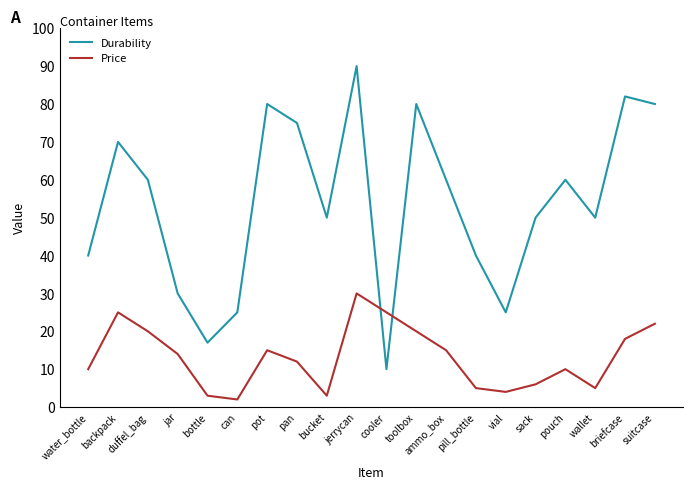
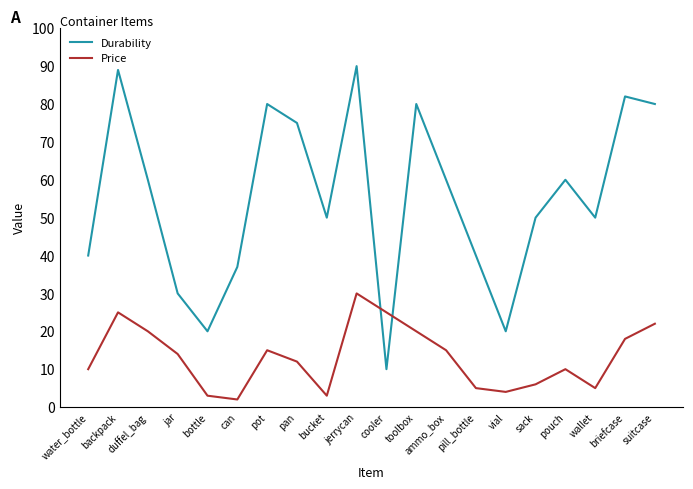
  {
    "Durability": {
      "water_bottle": 40,
-     "backpack": 70,
+     "backpack": 89,
      "duffel_bag": 60,
      "jar": 30,
-     "bottle": 17,
-     "can": 25,
+     "bottle": 20,
+     "can": 37,
      "pot": 80,
      "pan": 75,
      "bucket": 50,
      "jerrycan": 90,
      "cooler": 10,
      "toolbox": 80,
      "ammo_box": 60,
      "pill_bottle": 40,
-     "vial": 25,
+     "vial": 20,
      "sack": 50,
      "pouch": 60,
      "wallet": 50,
      "briefcase": 82,
      "suitcase": 80
    },
    "Price": {
      "water_bottle": 10,
      "backpack": 25,
      "duffel_bag": 20,
      "jar": 14,
      "bottle": 3,
      "can": 2,
      "pot": 15,
      "pan": 12,
      "bucket": 3,
      "jerrycan": 30,
      "cooler": 25,
      "toolbox": 20,
      "ammo_box": 15,
      "pill_bottle": 5,
      "vial": 4,
      "sack": 6,
      "pouch": 10,
      "wallet": 5,
      "briefcase": 18,
      "suitcase": 22
    }
  }
